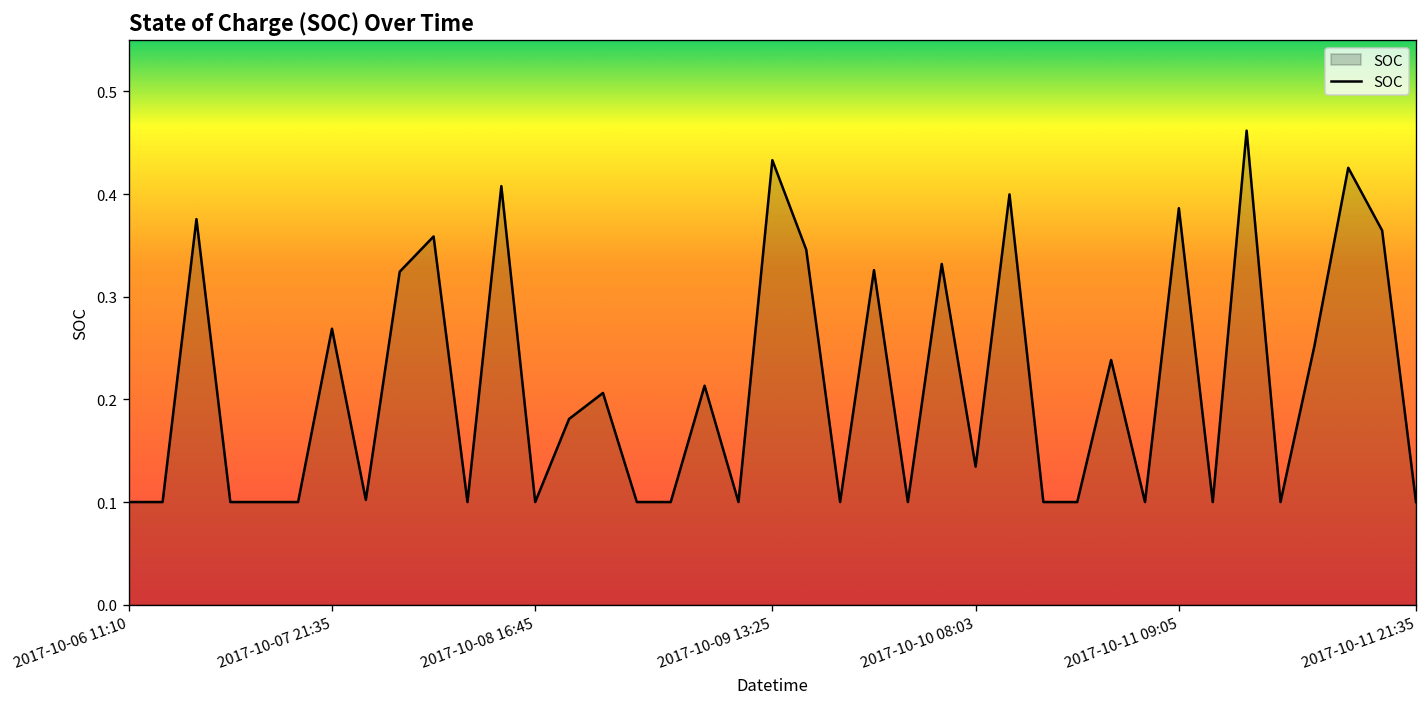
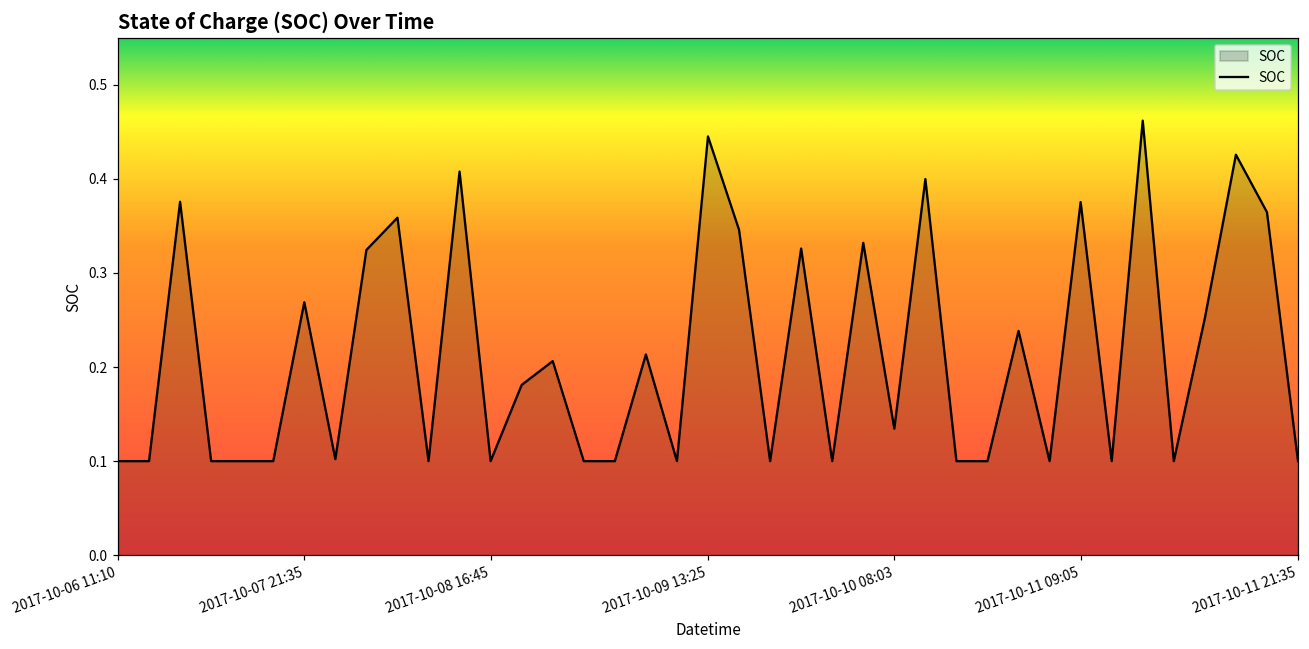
  {
    "2017-10-06 11:10": 0.10,
    "2017-10-07 21:35": 0.27,
    "2017-10-08 16:45": 0.10,
-   "2017-10-09 13:25": 0.43,
+   "2017-10-09 13:25": 0.45,
    "2017-10-10 08:03": 0.13,
-   "2017-10-11 09:05": 0.39,
+   "2017-10-11 09:05": 0.38,
    "2017-10-11 21:35": 0.10
  }
